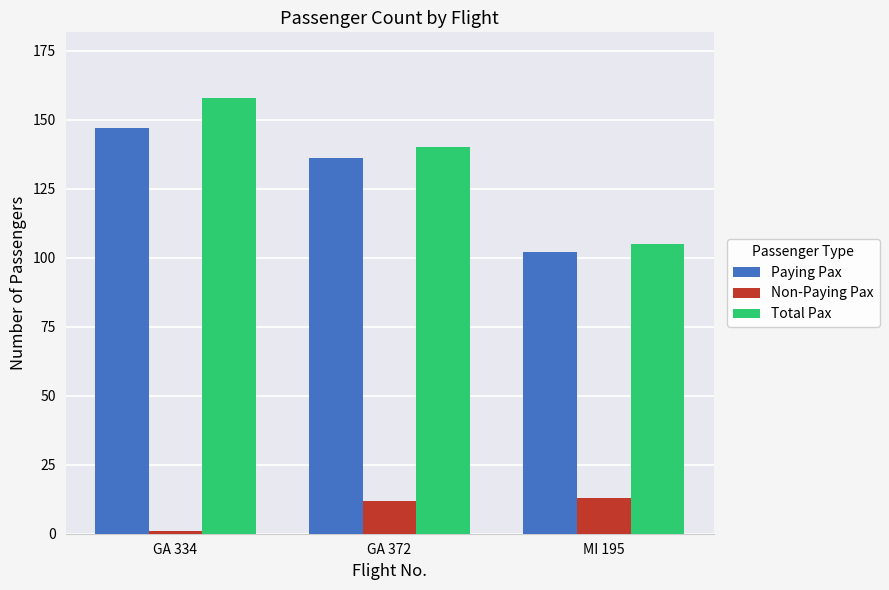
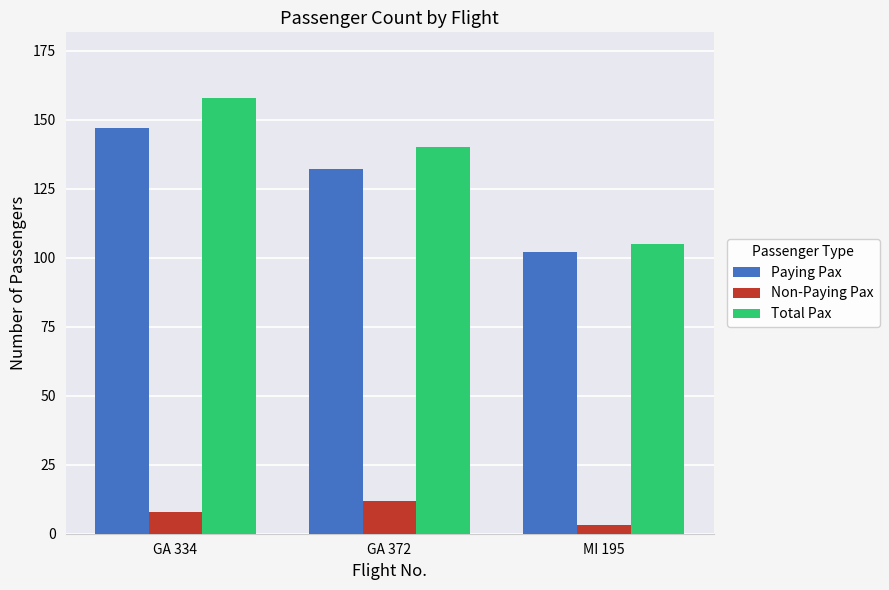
  {
    "Paying Pax": {
      "GA 334": 147,
-     "GA 372": 136,
+     "GA 372": 132,
      "MI 195": 102
    },
    "Non-Paying Pax": {
-     "GA 334": 1,
+     "GA 334": 8,
      "GA 372": 12,
-     "MI 195": 13
+     "MI 195": 3
    },
    "Total Pax": {
      "GA 334": 158,
      "GA 372": 140,
      "MI 195": 105
    }
  }
